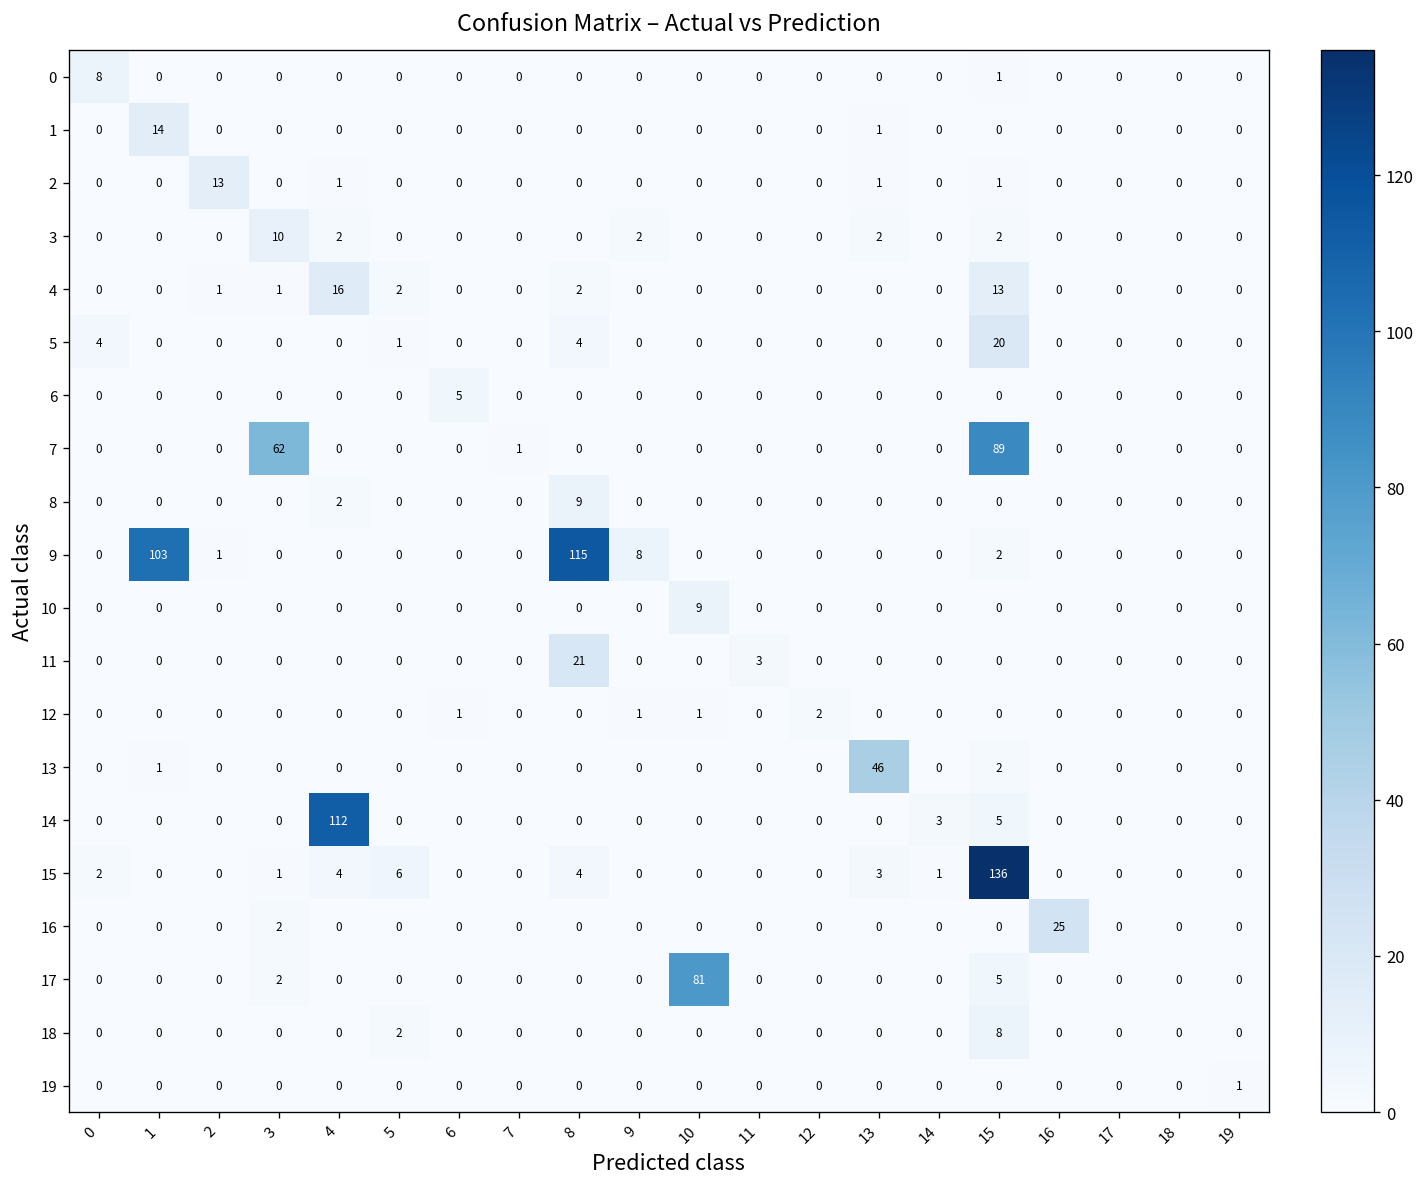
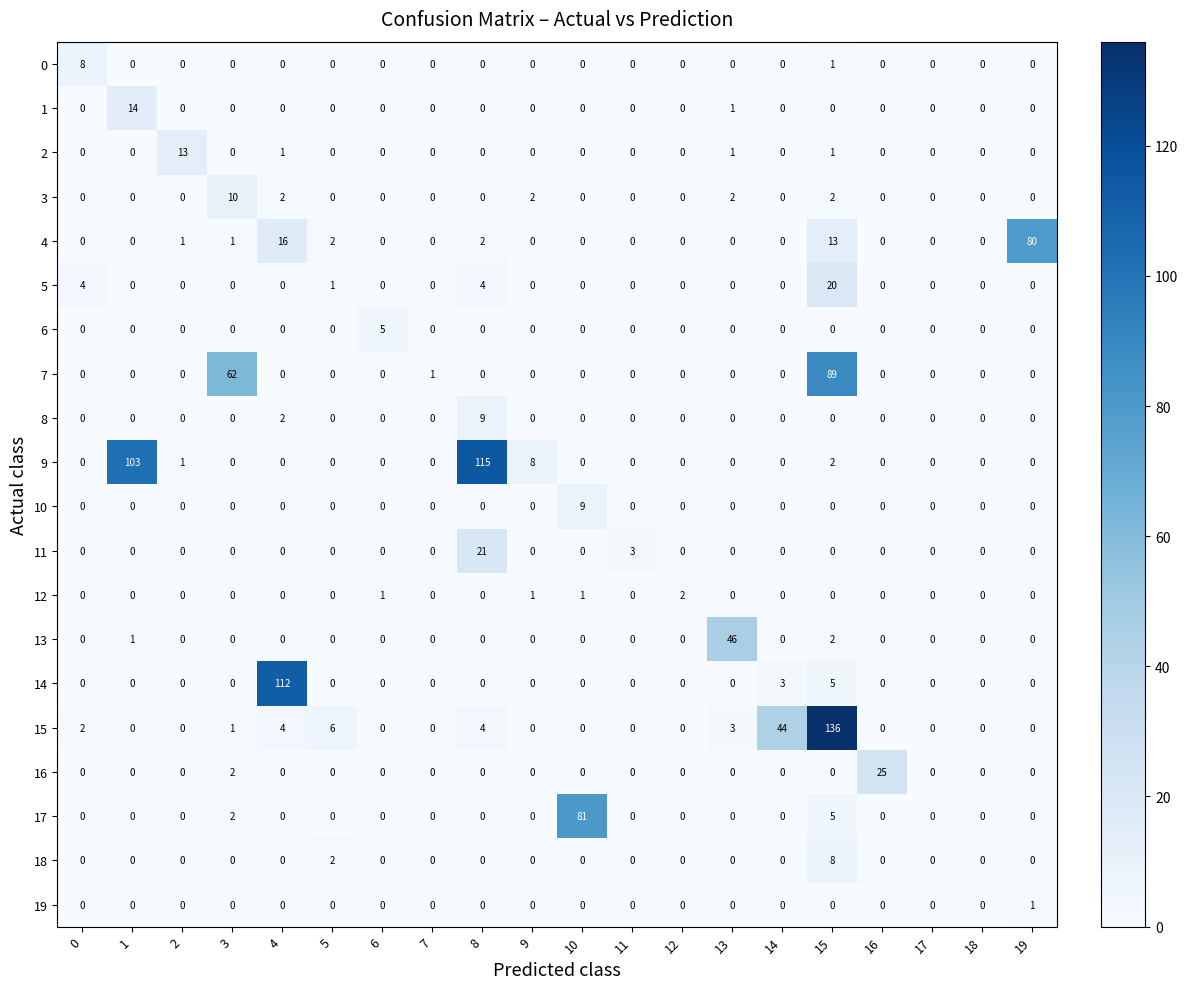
  {
    "4": {
      "0": 0,
      "1": 0,
      "2": 1,
      "3": 1,
      "4": 16,
      "5": 2,
      "6": 0,
      "7": 0,
      "8": 2,
      "9": 0,
      "10": 0,
      "11": 0,
      "12": 0,
      "13": 0,
      "14": 0,
      "15": 13,
      "16": 0,
      "17": 0,
      "18": 0,
-     "19": 0
+     "19": 80
    },
    "15": {
      "0": 2,
      "1": 0,
      "2": 0,
      "3": 1,
      "4": 4,
      "5": 6,
      "6": 0,
      "7": 0,
      "8": 4,
      "9": 0,
      "10": 0,
      "11": 0,
      "12": 0,
      "13": 3,
-     "14": 1,
+     "14": 44,
      "15": 136,
      "16": 0,
      "17": 0,
      "18": 0,
      "19": 0
    }
  }
